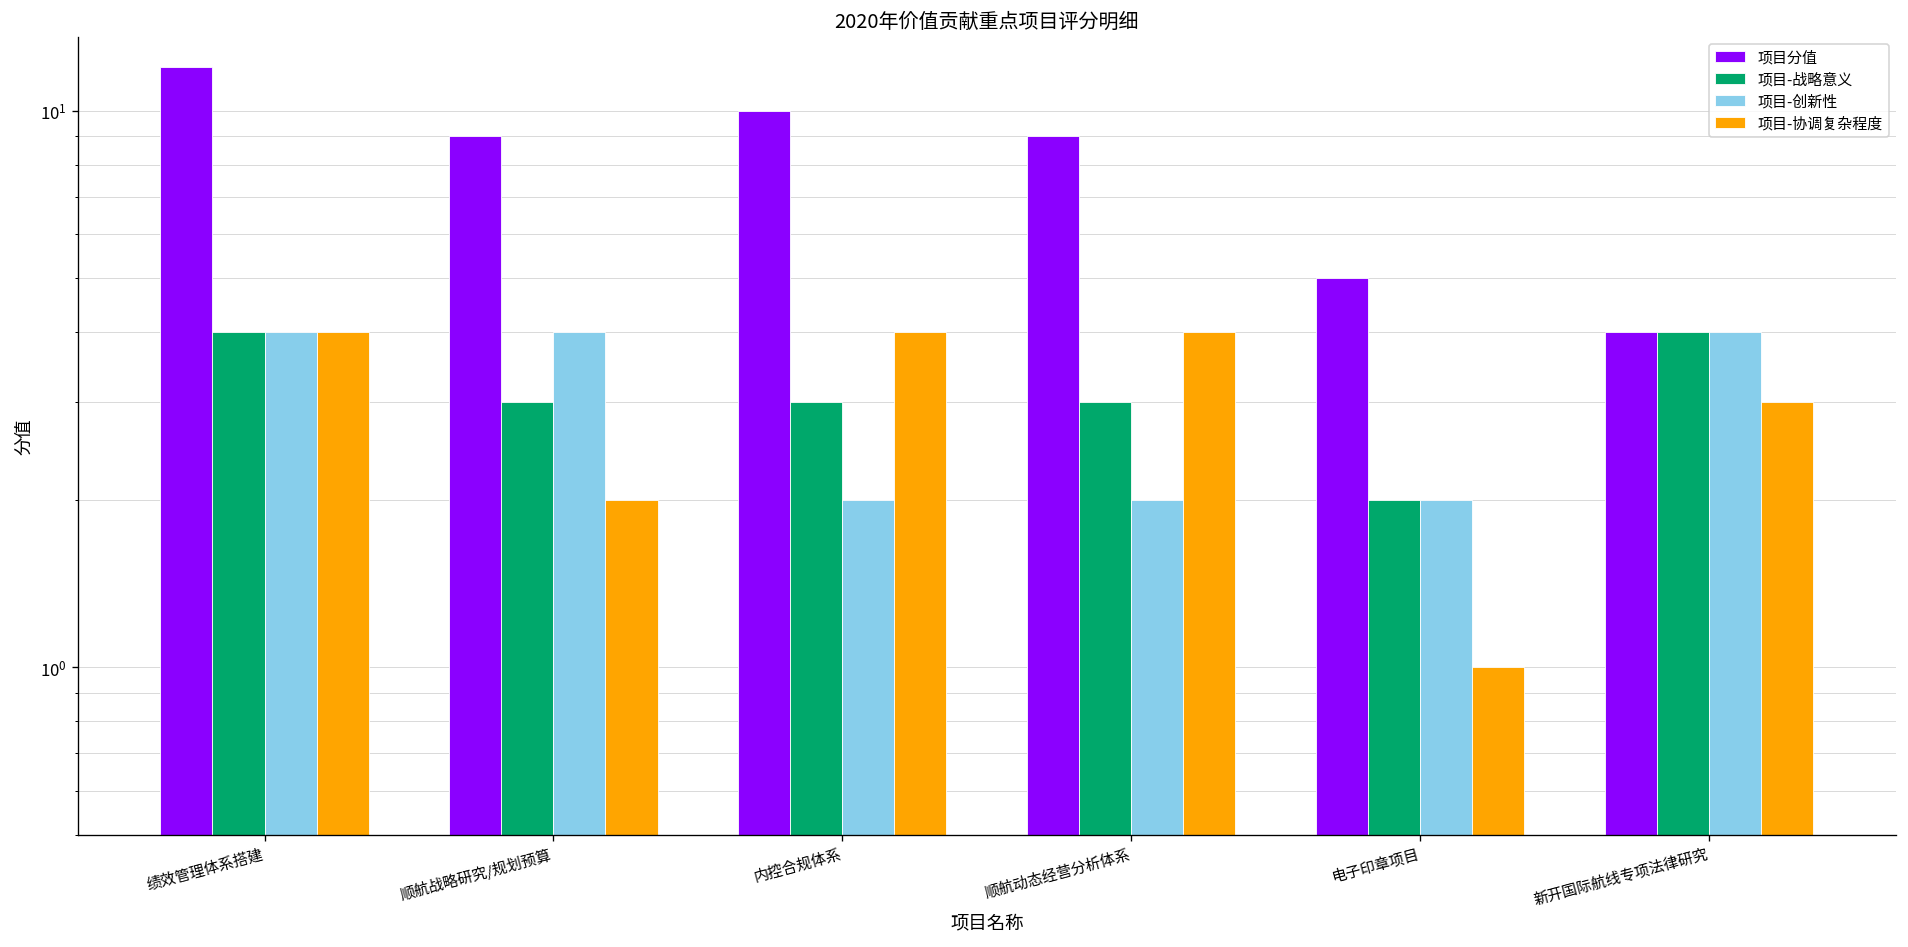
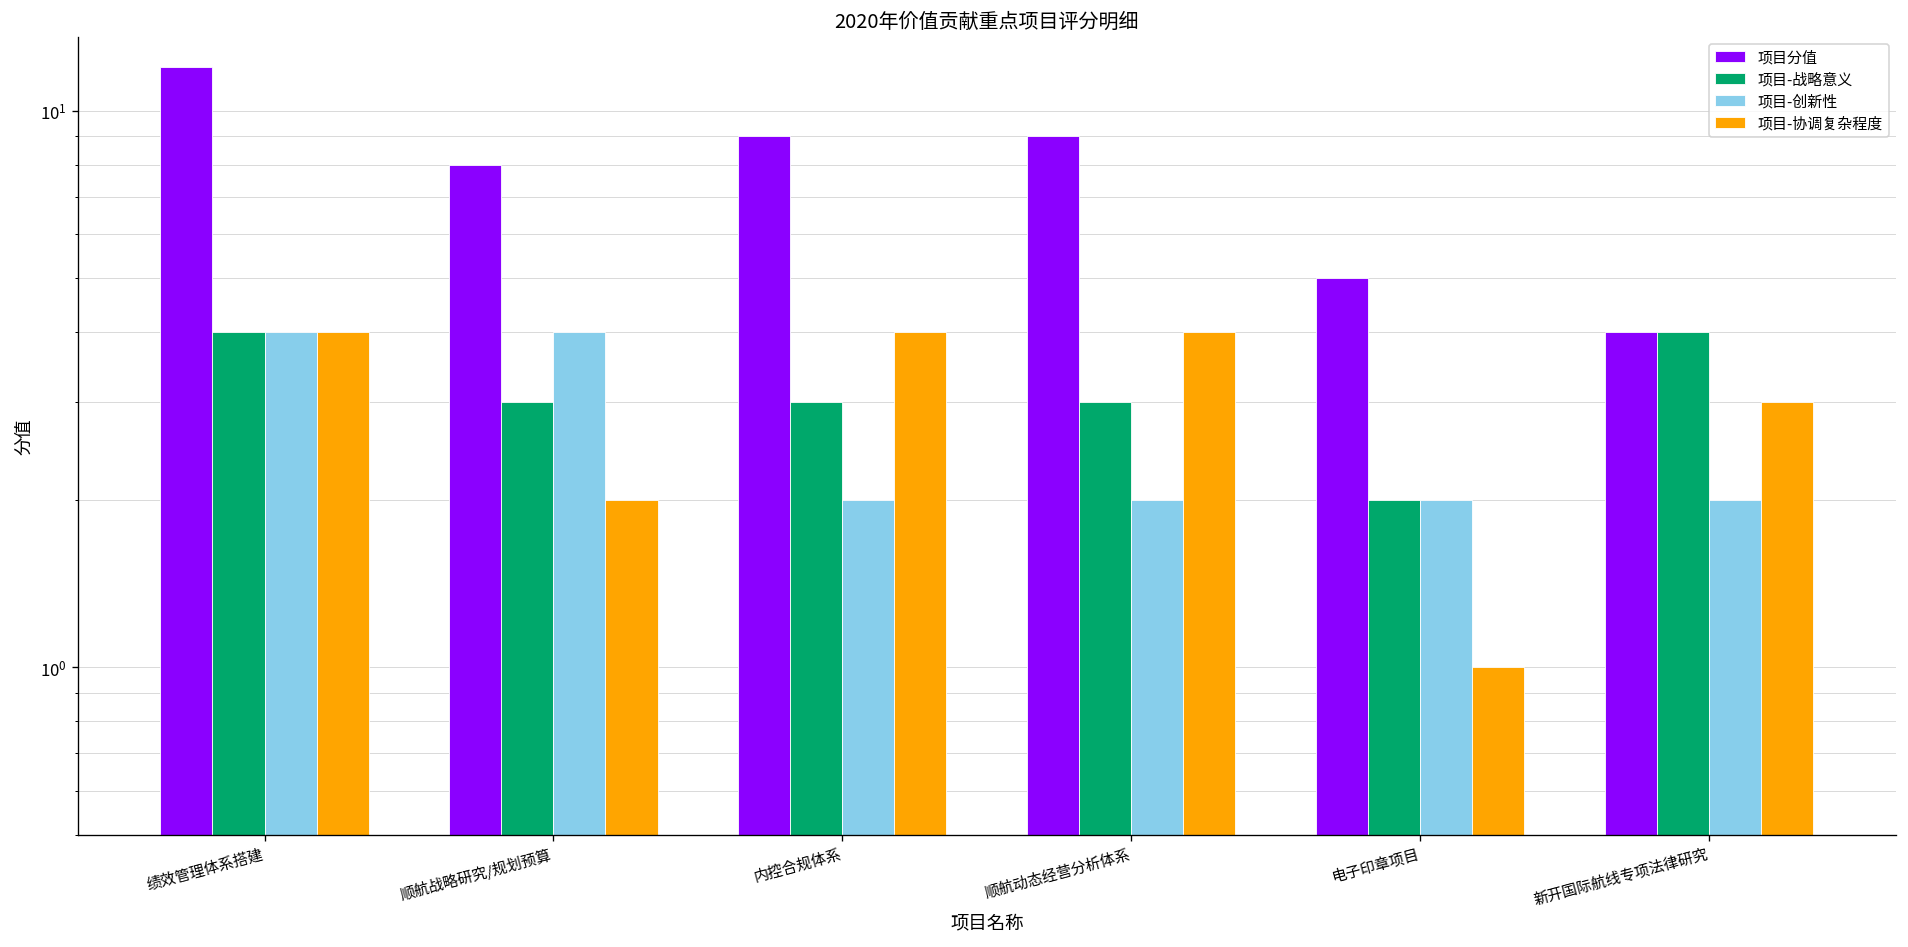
  {
    "项目分值": {
      "绩效管理体系搭建": 12,
-     "顺航战略研究/规划预算": 9,
-     "内控合规体系": 10,
+     "顺航战略研究/规划预算": 8,
+     "内控合规体系": 9,
      "顺航动态经营分析体系": 9,
      "电子印章项目": 5,
      "新开国际航线专项法律研究": 4
    },
    "项目-战略意义": {
      "绩效管理体系搭建": 4,
      "顺航战略研究/规划预算": 3,
      "内控合规体系": 3,
      "顺航动态经营分析体系": 3,
      "电子印章项目": 2,
      "新开国际航线专项法律研究": 4
    },
    "项目-创新性": {
      "绩效管理体系搭建": 4,
      "顺航战略研究/规划预算": 4,
      "内控合规体系": 2,
      "顺航动态经营分析体系": 2,
      "电子印章项目": 2,
-     "新开国际航线专项法律研究": 4
+     "新开国际航线专项法律研究": 2
    },
    "项目-协调复杂程度": {
      "绩效管理体系搭建": 4,
      "顺航战略研究/规划预算": 2,
      "内控合规体系": 4,
      "顺航动态经营分析体系": 4,
      "电子印章项目": 1,
      "新开国际航线专项法律研究": 3
    }
  }
